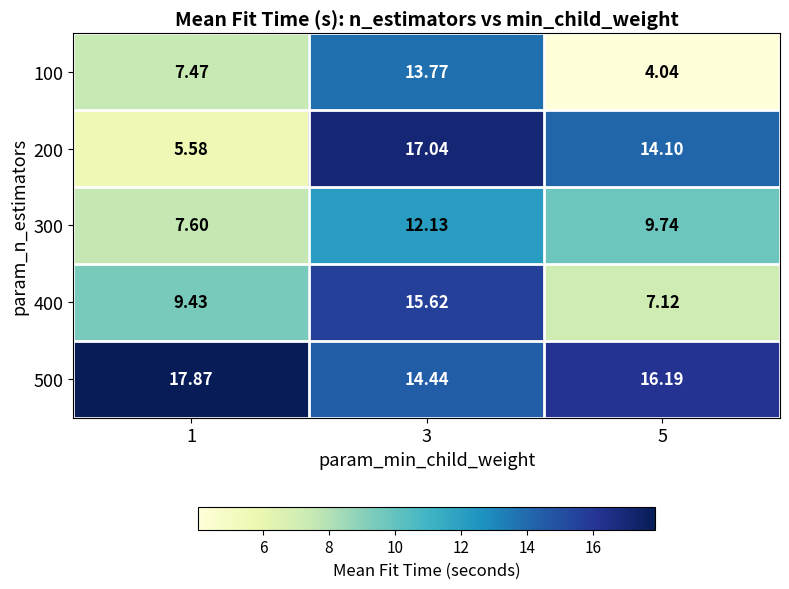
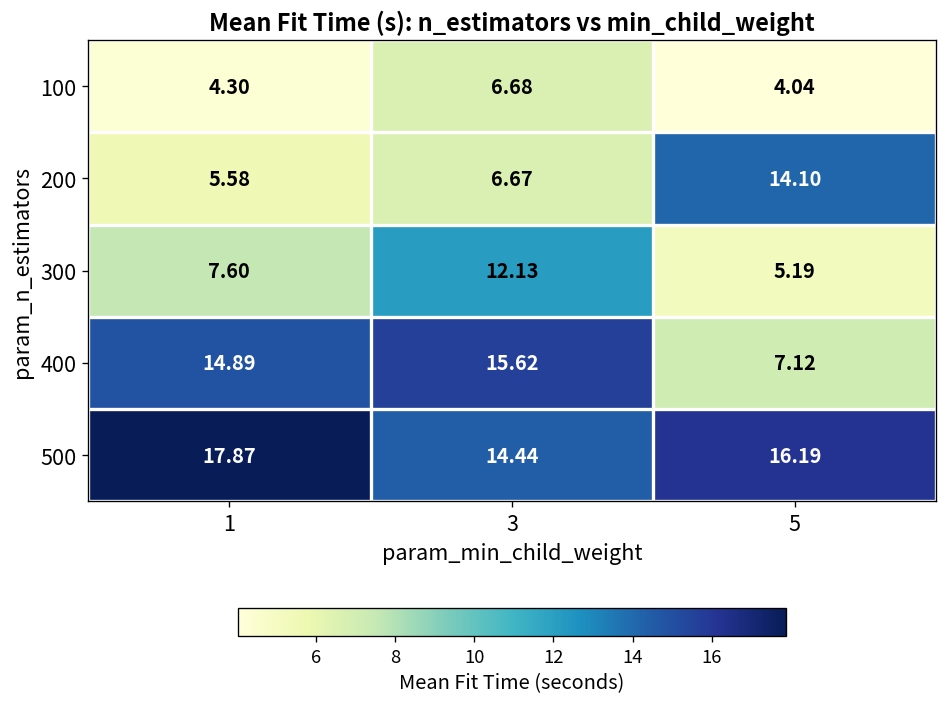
  {
    "100": {
-     "1": 7.47,
-     "3": 13.77,
+     "1": 4.30,
+     "3": 6.68,
      "5": 4.04
    },
    "200": {
      "1": 5.58,
-     "3": 17.04,
+     "3": 6.67,
      "5": 14.10
    },
    "300": {
      "1": 7.60,
      "3": 12.13,
-     "5": 9.74
+     "5": 5.19
    },
    "400": {
-     "1": 9.43,
+     "1": 14.89,
      "3": 15.62,
      "5": 7.12
    },
    "500": {
      "1": 17.87,
      "3": 14.44,
      "5": 16.19
    }
  }
